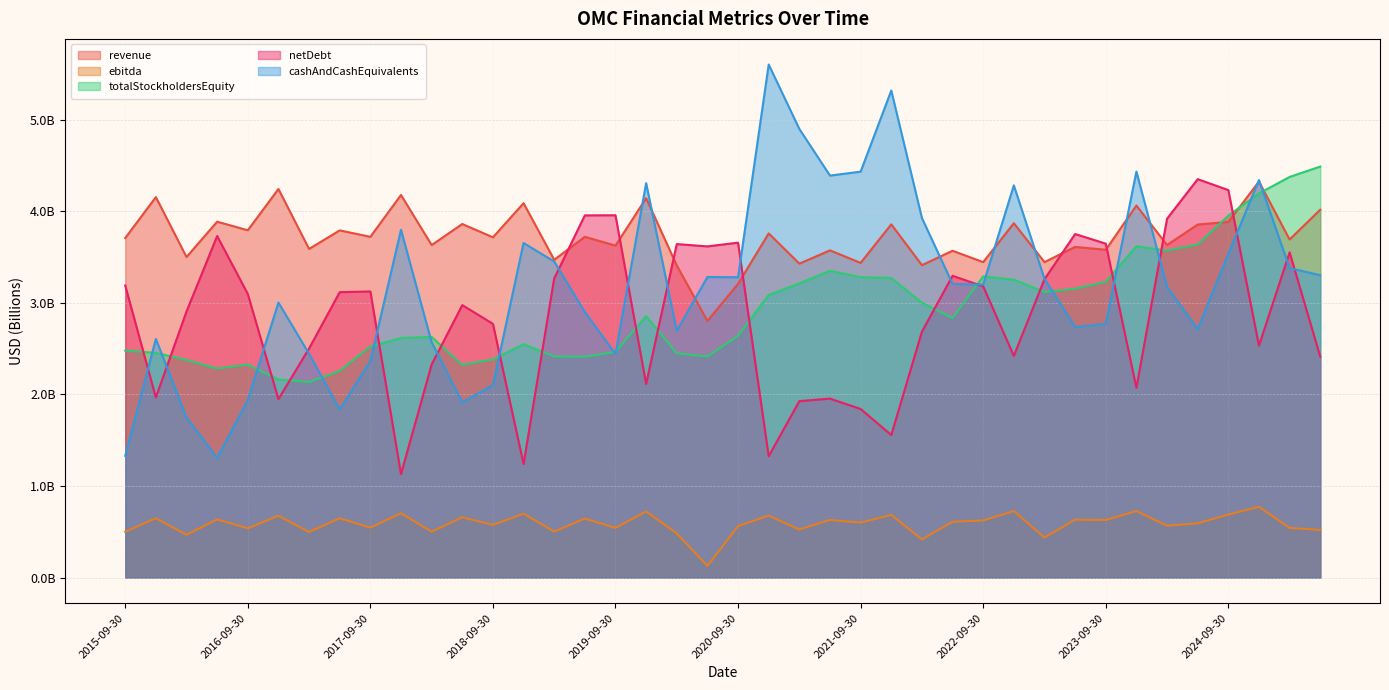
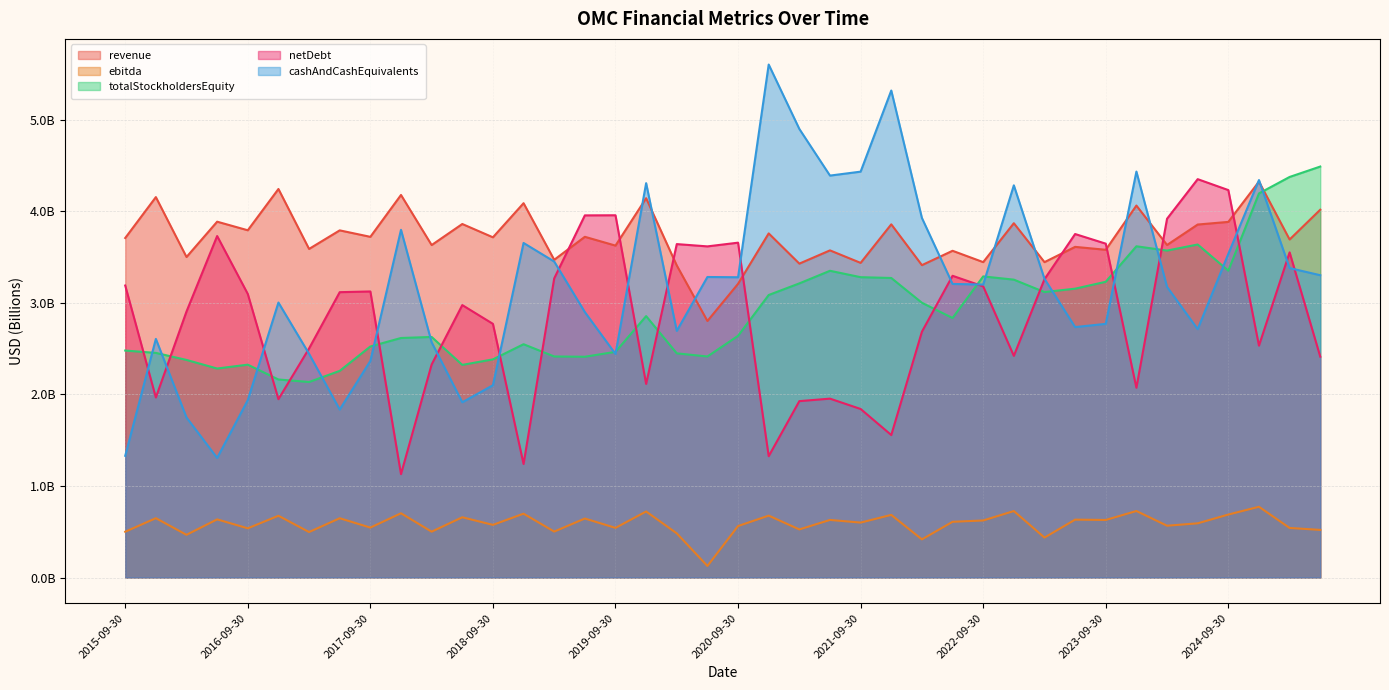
  {
    "totalStockholdersEquity": {
      "2015-09-30": 2500000000,
      "2016-09-30": 2300000000,
      "2017-09-30": 2500000000,
      "2018-09-30": 2400000000,
      "2020-09-30": 2600000000,
      "2021-09-30": 3300000000,
      "2022-09-30": 3300000000,
      "2023-09-30": 3200000000,
-     "2024-09-30": 4000000000
+     "2024-09-30": 3400000000
    },
    "cashAndCashEquivalents": {
      "2015-09-30": 1300000000,
      "2016-09-30": 1900000000,
      "2017-09-30": 2400000000,
      "2018-09-30": 2100000000,
      "2020-09-30": 3300000000,
      "2021-09-30": 4400000000,
      "2023-09-30": 2800000000,
      "2024-09-30": 3500000000
    }
  }
